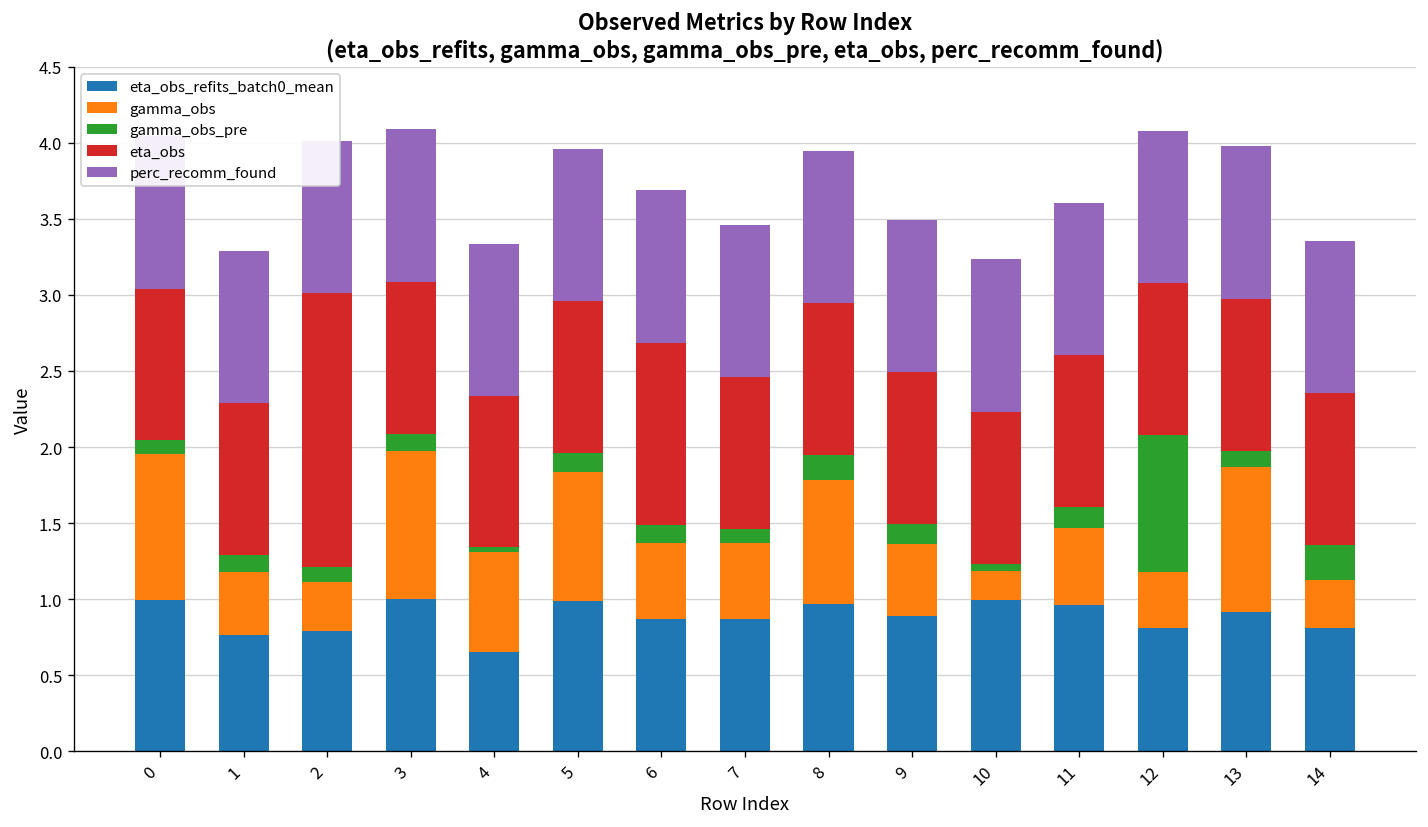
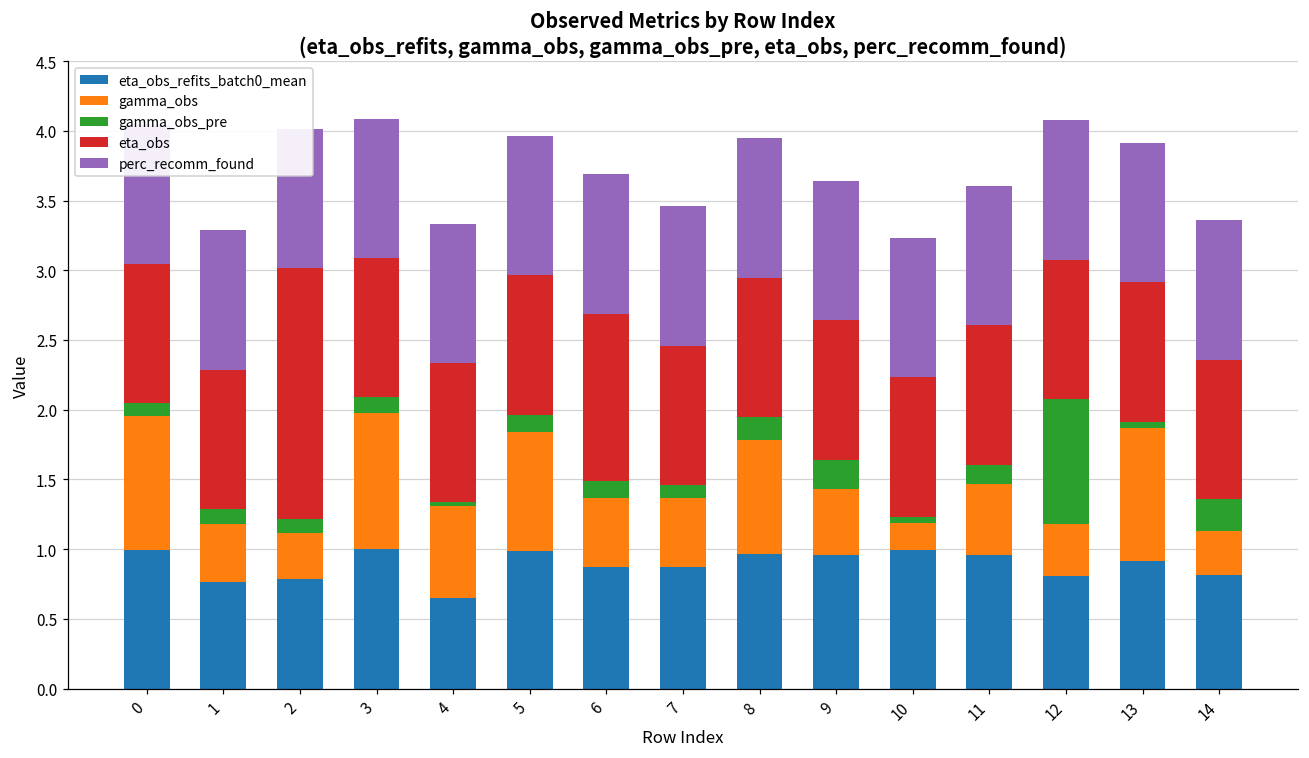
  {
    "eta_obs_refits_batch0_mean": {
      "0": 1.00,
      "1": 0.77,
      "2": 0.79,
      "3": 1.00,
      "4": 0.65,
      "5": 0.99,
      "6": 0.87,
      "7": 0.87,
      "8": 0.96,
-     "9": 0.89,
+     "9": 0.96,
      "10": 0.99,
      "11": 0.96,
      "12": 0.81,
      "13": 0.92,
      "14": 0.81
    },
    "gamma_obs": {
      "0": 0.95,
      "1": 0.41,
      "2": 0.32,
      "3": 0.98,
      "4": 0.66,
      "5": 0.85,
      "6": 0.50,
      "7": 0.50,
      "8": 0.82,
      "9": 0.47,
      "10": 0.19,
      "11": 0.51,
      "12": 0.37,
      "13": 0.95,
      "14": 0.31
    },
    "gamma_obs_pre": {
      "0": 0.09,
      "1": 0.11,
      "2": 0.10,
      "3": 0.12,
      "4": 0.03,
      "5": 0.13,
      "6": 0.12,
      "7": 0.09,
      "8": 0.16,
-     "9": 0.13,
+     "9": 0.21,
      "10": 0.05,
      "11": 0.14,
      "12": 0.90,
-     "13": 0.10,
+     "13": 0.04,
      "14": 0.23
    },
    "eta_obs": {
      "0": 1.00,
      "1": 1.00,
      "2": 1.80,
      "3": 1.00,
      "4": 1.00,
      "5": 1.00,
      "6": 1.20,
      "7": 1.00,
      "8": 1.00,
      "9": 1.00,
      "10": 1.00,
      "11": 1.00,
      "12": 1.00,
      "13": 1.00,
      "14": 1.00
    },
    "perc_recomm_found": {
      "1": 1.00,
      "3": 1.00,
      "4": 1.00,
      "5": 1.00,
      "6": 1.00,
      "7": 1.00,
      "8": 1.00,
      "9": 1.00,
      "10": 1.00,
      "11": 1.00,
      "12": 1.00,
      "13": 1.00,
      "14": 1.00
    }
  }
